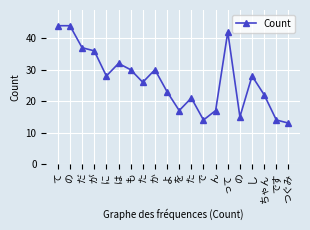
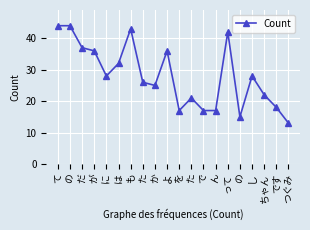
  {
    "て": 44,
    "だ": 37,
    "が": 36,
    "に": 28,
    "は": 32,
-   "も": 30,
-   "か": 30,
-   "よ": 23,
+   "も": 43,
+   "か": 25,
+   "よ": 36,
    "を": 17,
-   "で": 14,
+   "で": 17,
    "ん": 17,
    "って": 42,
    "し": 28,
    "ちゃん": 22,
-   "です": 14,
+   "です": 18,
    "つぐみ": 13
  }
